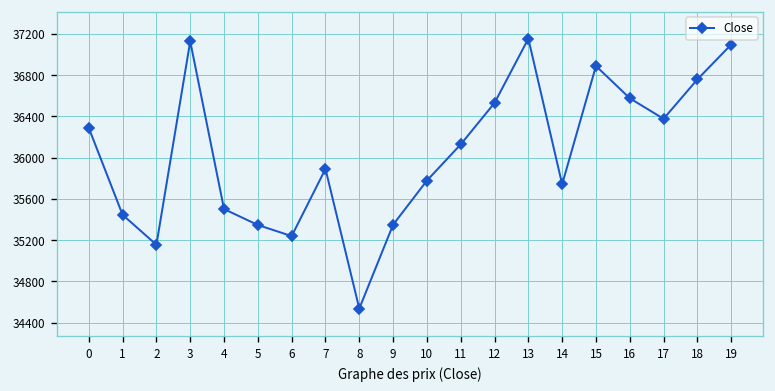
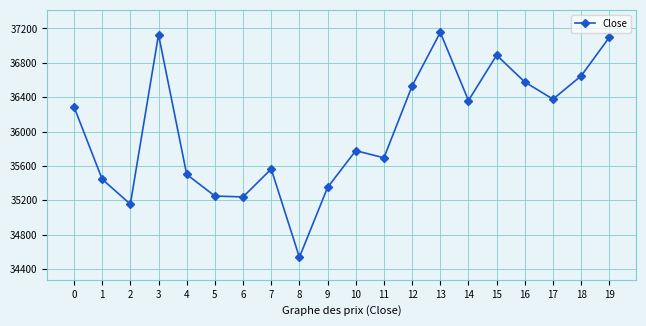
  {
    "0": 36300,
    "1": 35400,
    "2": 35200,
    "3": 37100,
    "4": 35500,
-   "5": 35300,
+   "5": 35200,
    "6": 35200,
-   "7": 35900,
+   "7": 35600,
    "8": 34500,
    "9": 35400,
    "10": 35800,
-   "11": 36100,
+   "11": 35700,
    "12": 36500,
    "13": 37200,
-   "14": 35700,
+   "14": 36400,
    "15": 36900,
    "16": 36600,
    "17": 36400,
-   "18": 36800,
+   "18": 36600,
    "19": 37100
  }
